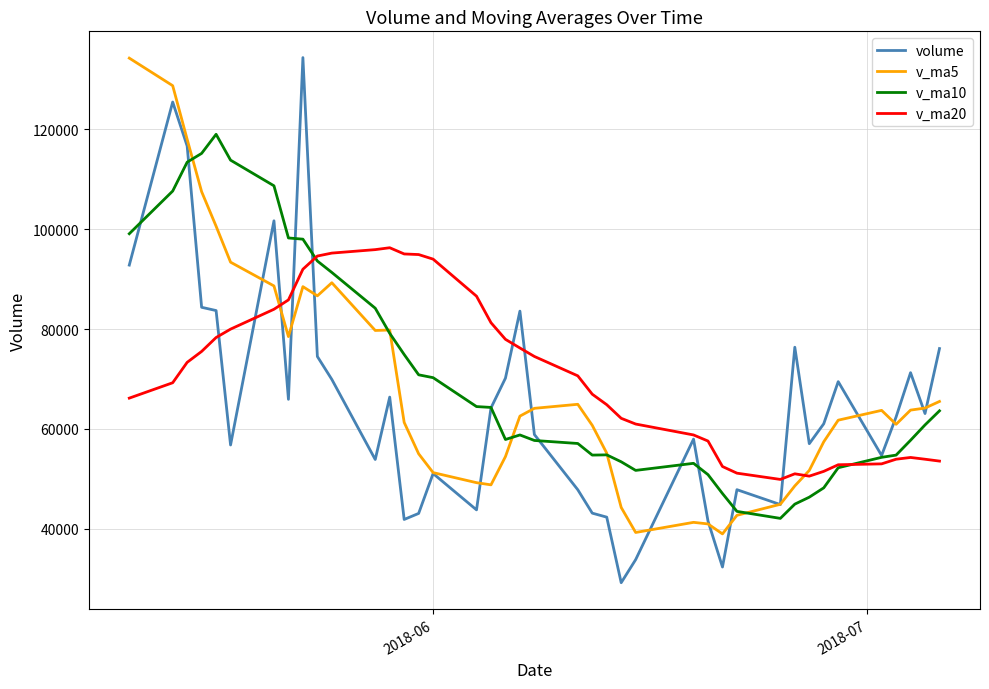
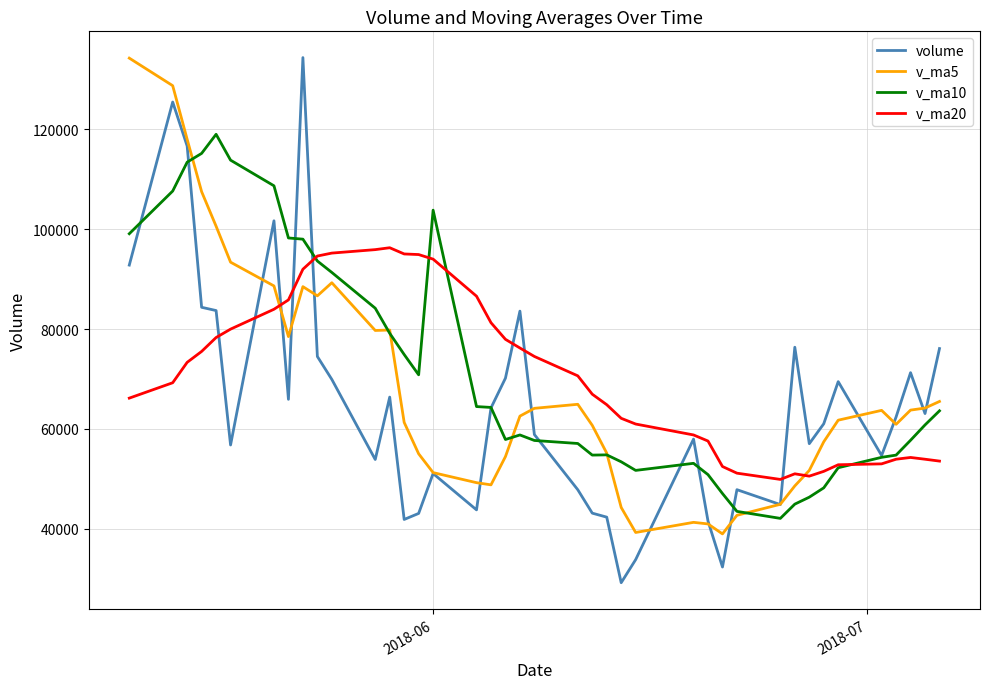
  {
    "v_ma10": {
-     "2018-06": 70000
+     "2018-06": 104000
    },
    "v_ma20": {
      "2018-06": 94000
    }
  }
